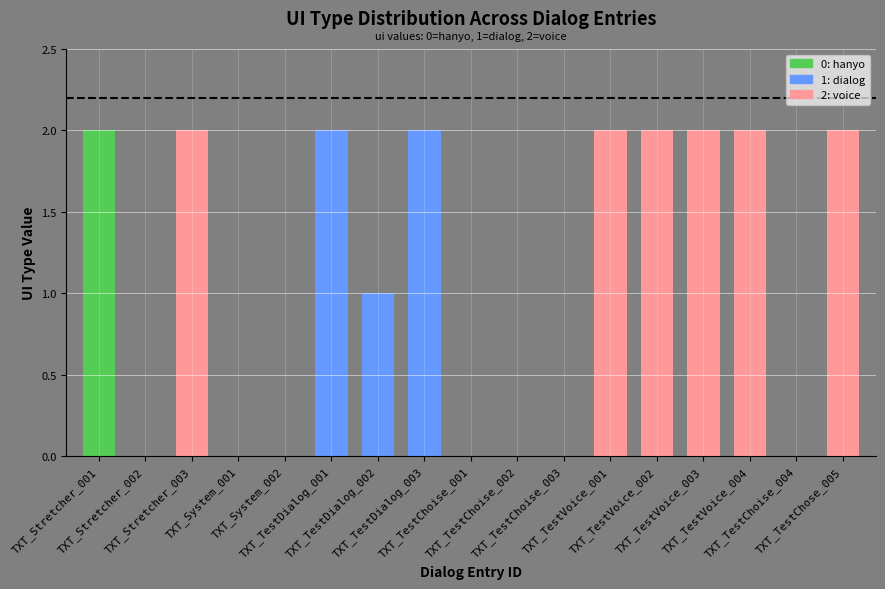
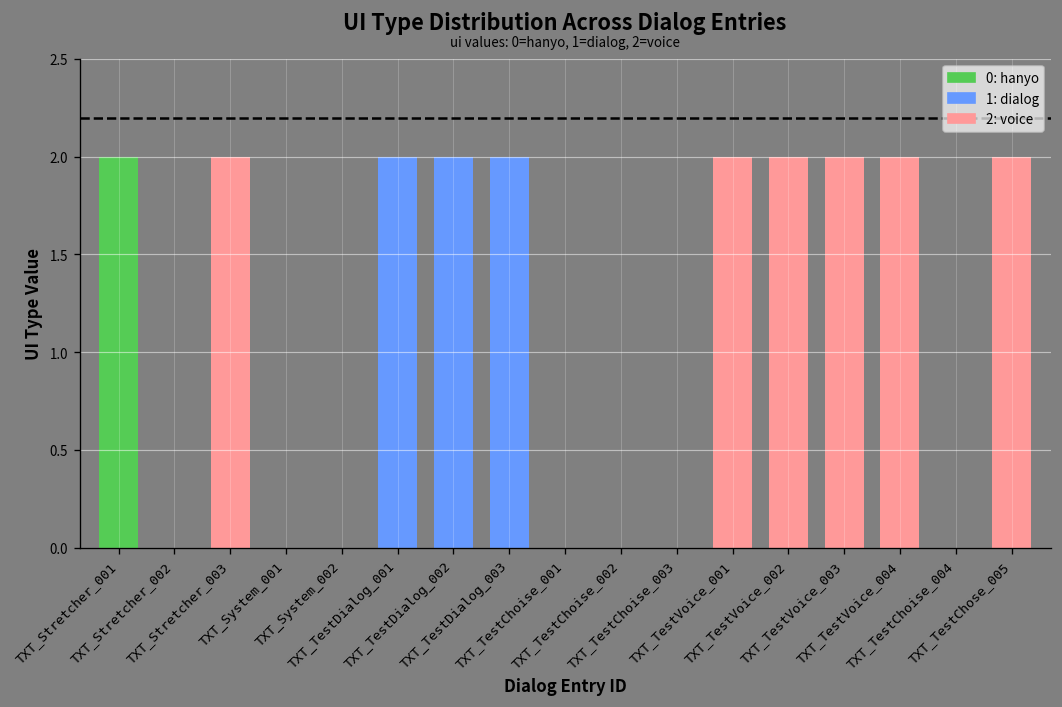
  {
    "TXT_Stretcher_001": 2,
    "TXT_Stretcher_002": 0,
    "TXT_Stretcher_003": 2,
    "TXT_System_001": 0,
    "TXT_System_002": 0,
    "TXT_TestDialog_001": 2,
-   "TXT_TestDialog_002": 1,
+   "TXT_TestDialog_002": 2,
    "TXT_TestDialog_003": 2,
    "TXT_TestChoise_001": 0,
    "TXT_TestChoise_002": 0,
    "TXT_TestChoise_003": 0,
    "TXT_TestVoice_001": 2,
    "TXT_TestVoice_002": 2,
    "TXT_TestVoice_003": 2,
    "TXT_TestVoice_004": 2,
    "TXT_TestChoise_004": 0,
    "TXT_TestChose_005": 2
  }
